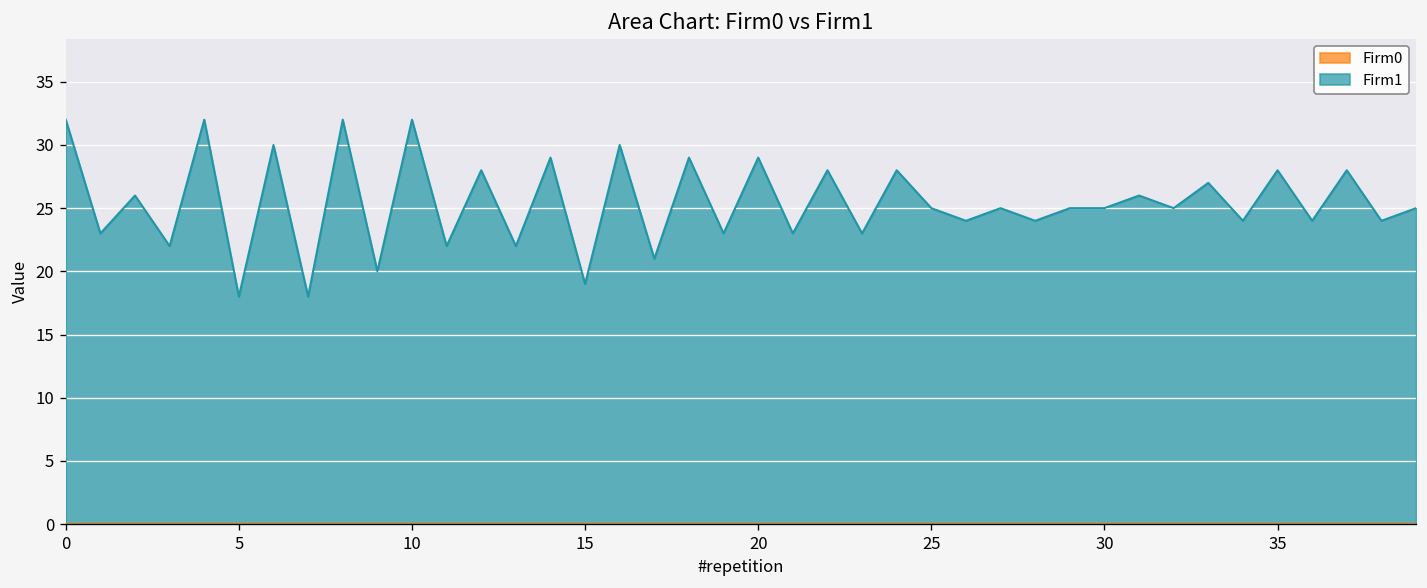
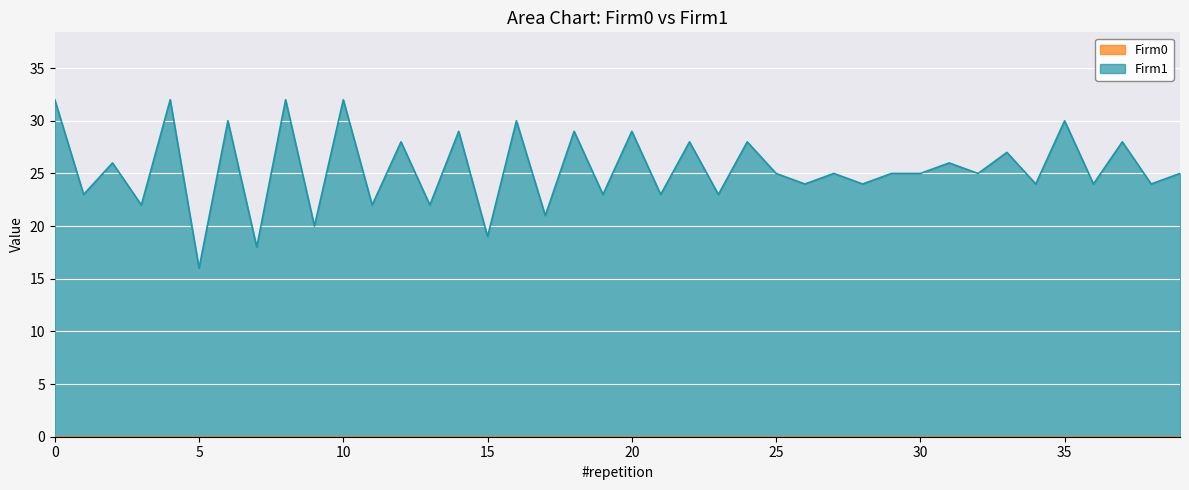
  {
    "Firm0": {
      "0": 0,
      "5": 0,
      "10": 0,
      "15": 0,
      "20": 0,
      "25": 0,
      "30": 0,
      "35": 0
    },
    "Firm1": {
      "0": 32,
-     "5": 18,
+     "5": 16,
      "10": 32,
      "15": 19,
      "20": 29,
      "25": 25,
      "30": 25,
-     "35": 28
+     "35": 30
    }
  }
